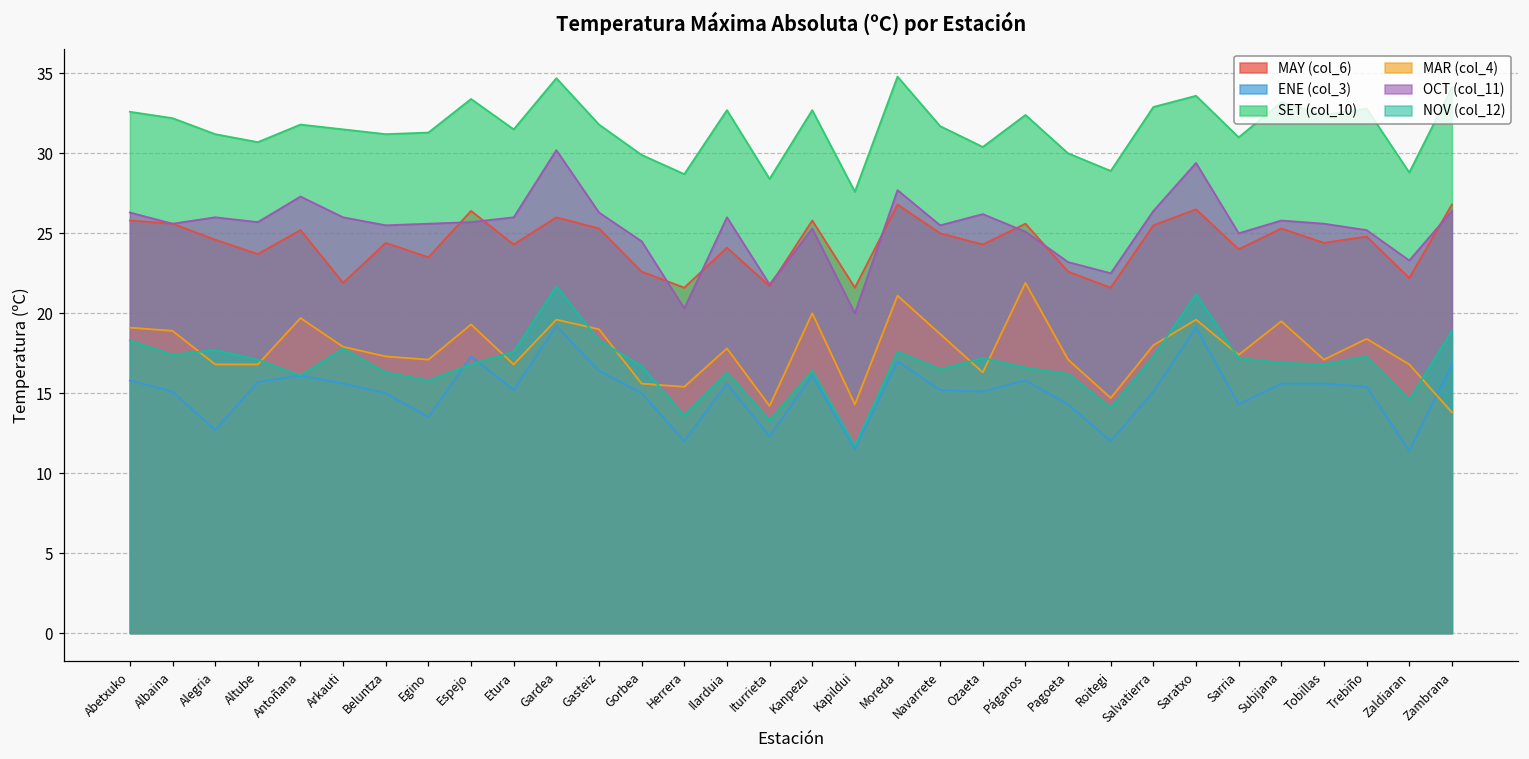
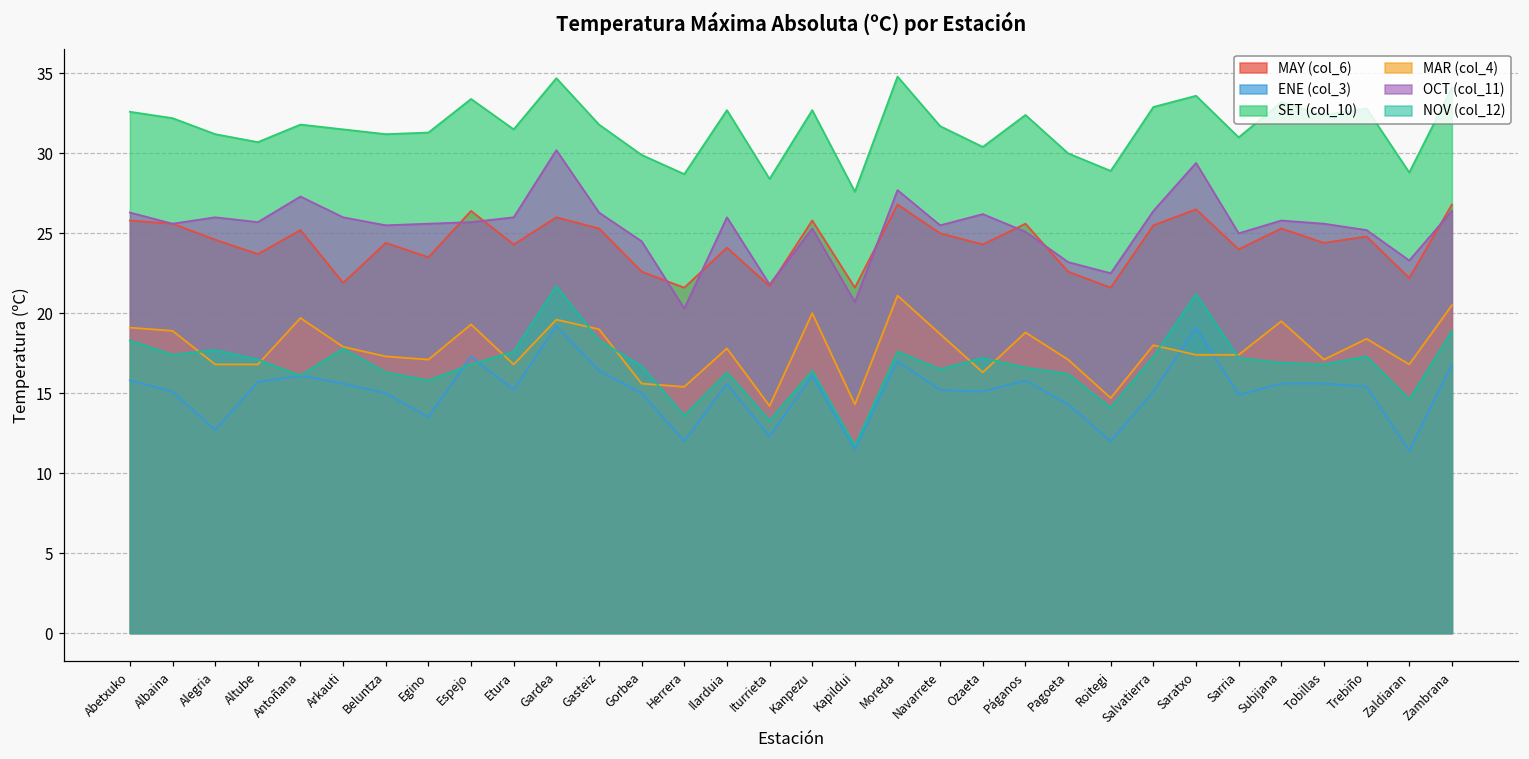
  {
    "MAY (col_6)": {
      "Abetxuko": 25.8,
      "Alegria": 24.6,
      "Altube": 23.7,
      "Antoñana": 25.2,
      "Arkauti": 21.9,
      "Beluntza": 24.4,
      "Egino": 23.5,
      "Espejo": 26.4,
      "Etura": 24.3,
      "Gardea": 26.0,
      "Gasteiz": 25.3,
      "Gorbea": 22.6,
      "Herrera": 21.6,
      "Ilarduia": 24.1,
      "Kanpezu": 25.8,
      "Kapildui": 21.6,
      "Moreda": 26.8,
      "Navarrete": 25.0,
      "Ozaeta": 24.3,
      "Páganos": 25.6,
      "Pagoeta": 22.6,
      "Roitegi": 21.6,
      "Salvatierra": 25.5,
      "Saratxo": 26.5,
      "Sarria": 24.0,
      "Subijana": 25.3,
      "Tobillas": 24.4,
      "Trebiño": 24.8,
      "Zaldiaran": 22.2,
      "Zambrana": 26.8
    },
    "ENE (col_3)": {
      "Abetxuko": 15.8,
      "Albaina": 15.1,
      "Alegria": 12.7,
      "Altube": 15.7,
      "Arkauti": 15.6,
      "Beluntza": 15.0,
      "Egino": 13.5,
      "Espejo": 17.3,
      "Etura": 15.2,
      "Gardea": 19.2,
      "Gasteiz": 16.4,
      "Gorbea": 15.0,
      "Herrera": 12.0,
      "Ilarduia": 15.6,
      "Iturrieta": 12.3,
      "Kanpezu": 16.1,
      "Kapildui": 11.5,
      "Moreda": 17.0,
      "Navarrete": 15.2,
      "Ozaeta": 15.1,
      "Páganos": 15.8,
      "Pagoeta": 14.3,
      "Roitegi": 12.0,
      "Salvatierra": 15.1,
      "Saratxo": 19.1,
-     "Sarria": 14.3,
+     "Sarria": 14.9,
      "Subijana": 15.6,
      "Tobillas": 15.6,
      "Trebiño": 15.4,
      "Zaldiaran": 11.4,
      "Zambrana": 16.8
    },
    "MAR (col_4)": {
      "Abetxuko": 19.1,
      "Albaina": 18.9,
      "Alegria": 16.8,
      "Altube": 16.8,
      "Antoñana": 19.7,
      "Beluntza": 17.3,
      "Egino": 17.1,
      "Espejo": 19.3,
      "Etura": 16.8,
      "Gardea": 19.6,
      "Gasteiz": 19.0,
      "Gorbea": 15.6,
      "Herrera": 15.4,
      "Ilarduia": 17.8,
      "Iturrieta": 14.2,
      "Kanpezu": 20.0,
      "Kapildui": 14.3,
      "Moreda": 21.1,
      "Navarrete": 18.7,
      "Ozaeta": 16.3,
-     "Páganos": 21.9,
+     "Páganos": 18.8,
      "Pagoeta": 17.1,
      "Roitegi": 14.7,
      "Salvatierra": 18.0,
-     "Saratxo": 19.6,
+     "Saratxo": 17.4,
      "Sarria": 17.4,
      "Subijana": 19.5,
      "Tobillas": 17.1,
      "Trebiño": 18.4,
      "Zaldiaran": 16.8,
-     "Zambrana": 13.8
+     "Zambrana": 20.5
    },
    "OCT (col_11)": {
      "Abetxuko": 26.3,
      "Alegria": 26.0,
      "Altube": 25.7,
      "Antoñana": 27.3,
      "Arkauti": 26.0,
      "Beluntza": 25.5,
      "Egino": 25.6,
      "Espejo": 25.7,
      "Etura": 26.0,
      "Gardea": 30.2,
      "Gasteiz": 26.3,
      "Gorbea": 24.5,
      "Herrera": 20.3,
      "Ilarduia": 26.0,
      "Kanpezu": 25.3,
-     "Kapildui": 20.0,
+     "Kapildui": 20.7,
      "Moreda": 27.7,
      "Navarrete": 25.5,
      "Ozaeta": 26.2,
      "Páganos": 25.1,
      "Pagoeta": 23.2,
      "Roitegi": 22.5,
      "Salvatierra": 26.4,
      "Saratxo": 29.4,
      "Sarria": 25.0,
      "Subijana": 25.8,
      "Tobillas": 25.6,
      "Trebiño": 25.2,
      "Zaldiaran": 23.3,
      "Zambrana": 26.4
    }
  }
